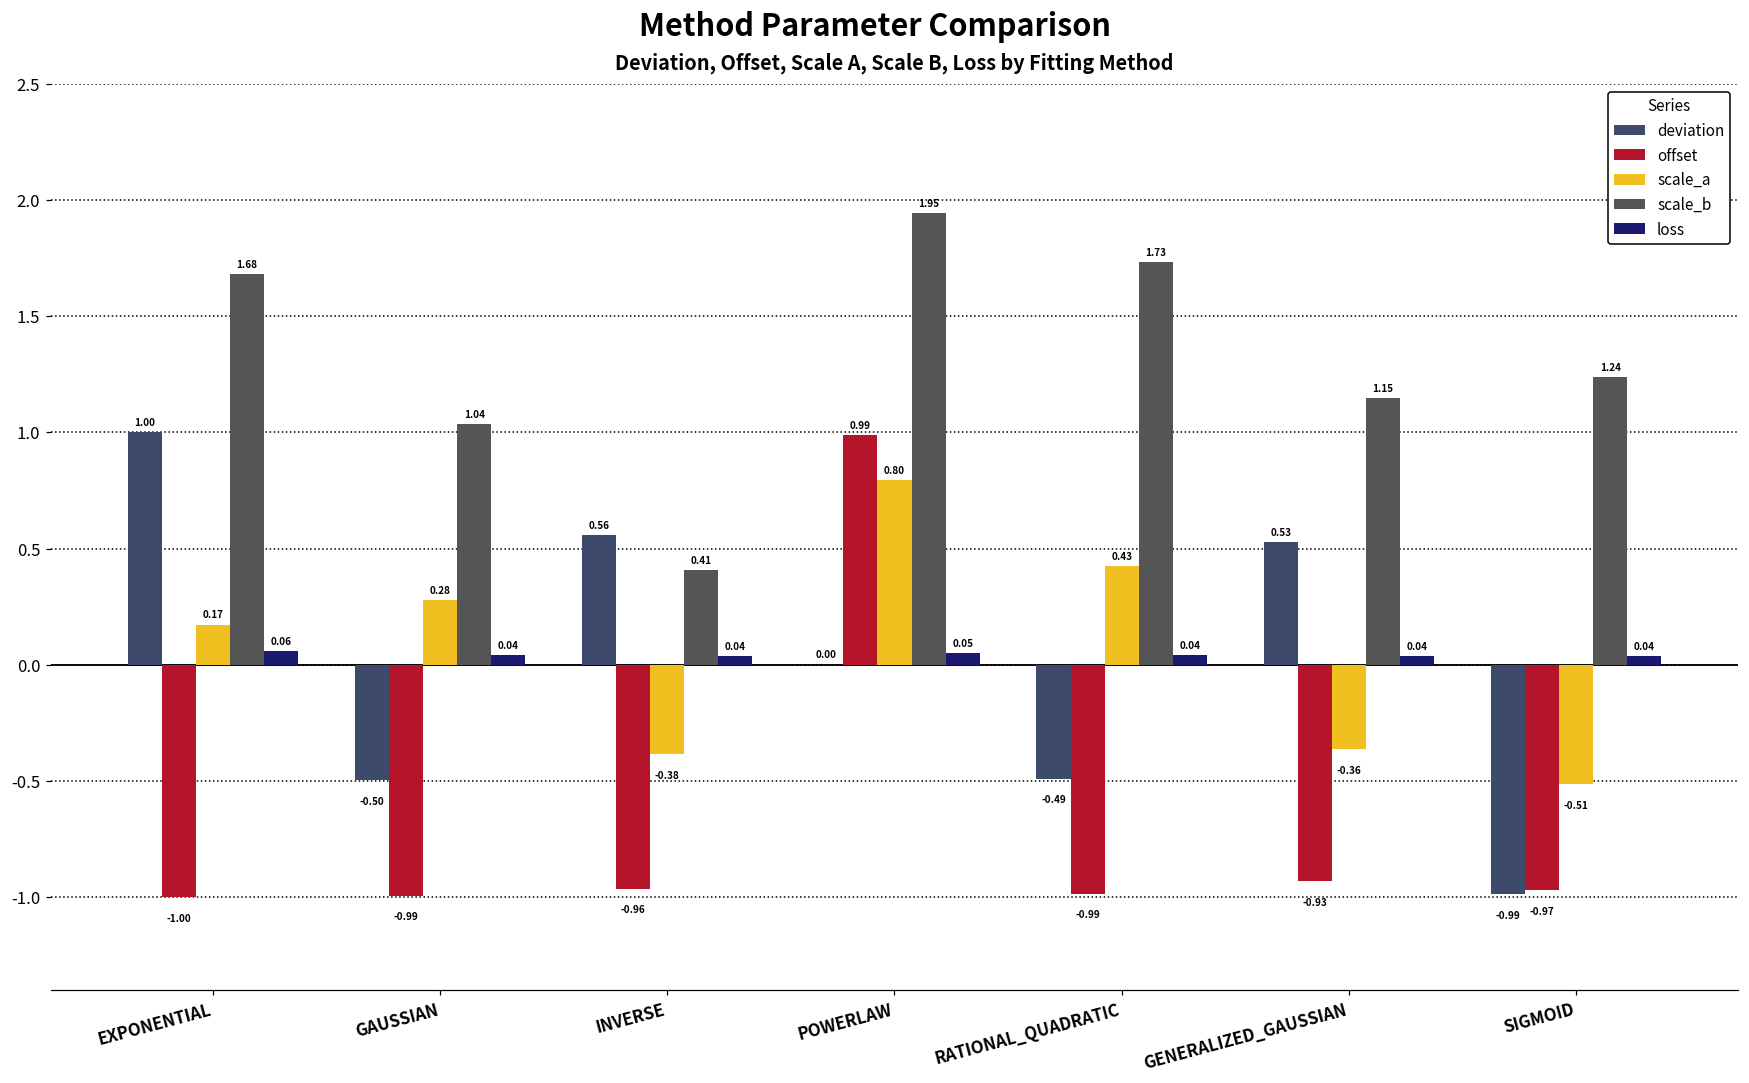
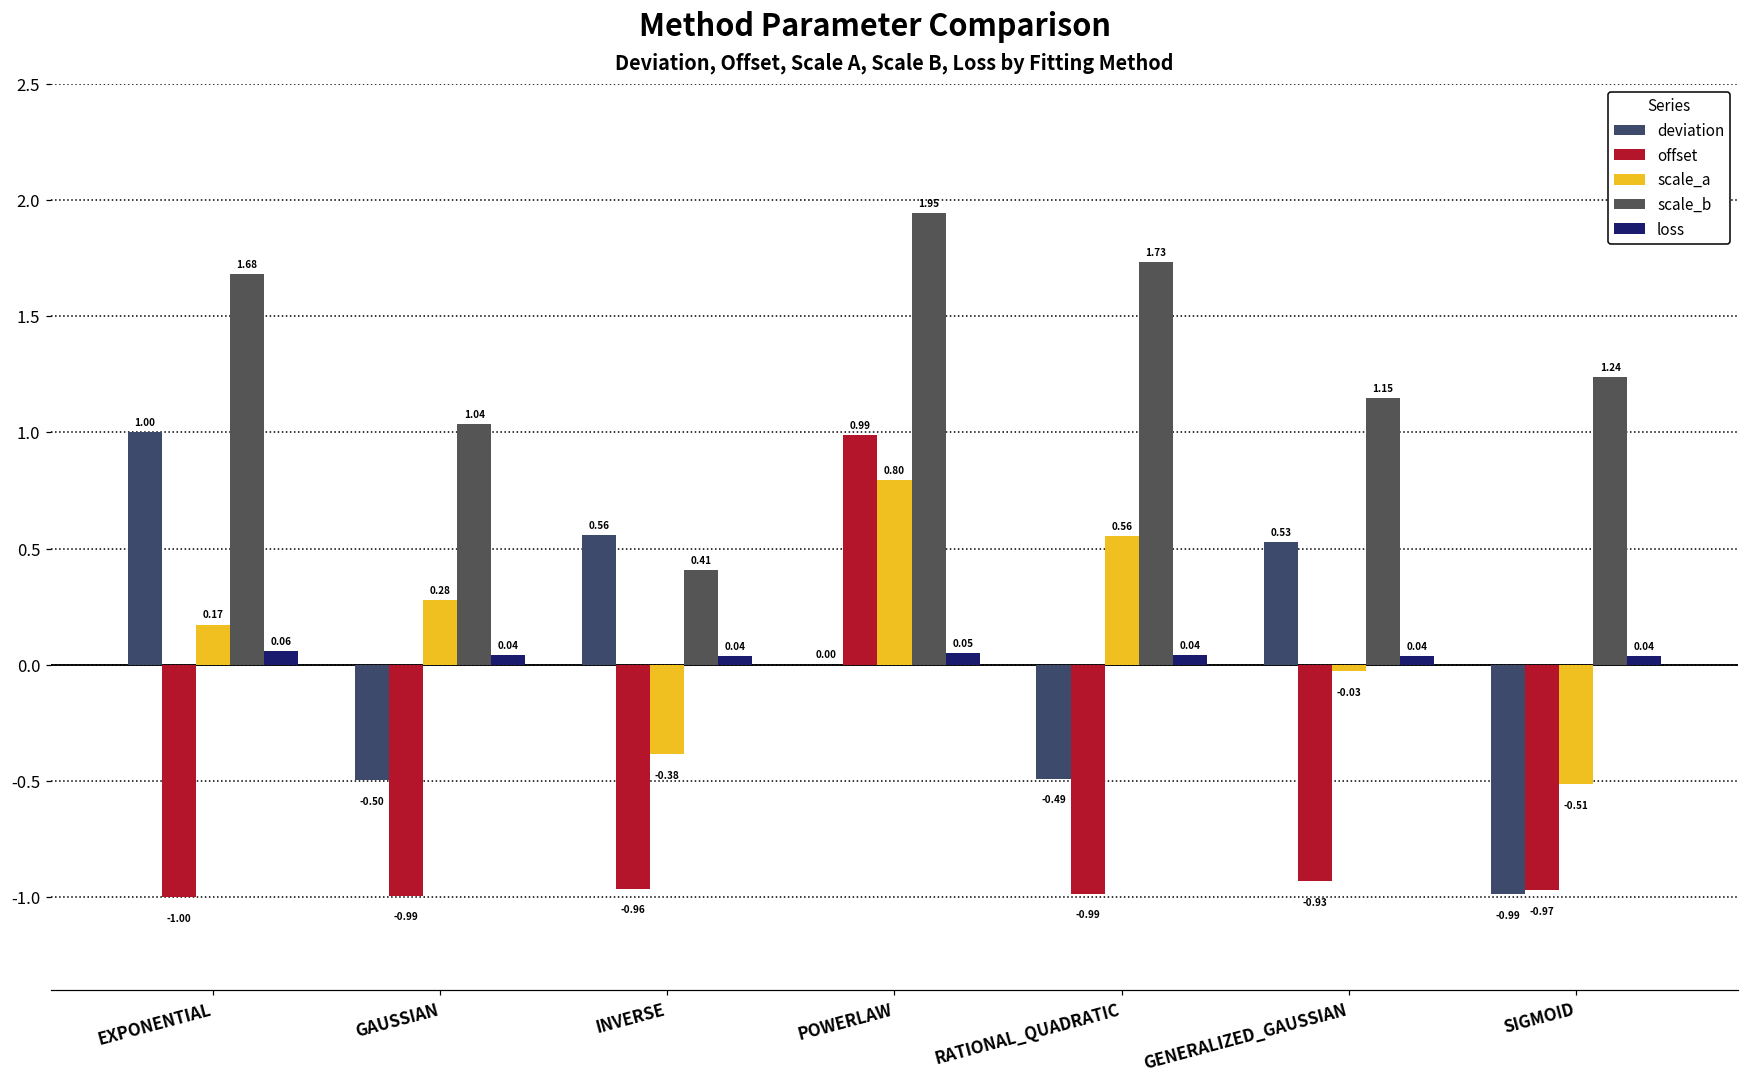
  {
    "offset": {
      "EXPONENTIAL": -1.00,
      "GAUSSIAN": -0.99,
      "INVERSE": -0.96,
      "POWERLAW": 0.99,
      "RATIONAL_QUADRATIC": -0.99,
      "GENERALIZED_GAUSSIAN": -0.93,
      "SIGMOID": -0.97
    },
    "scale_a": {
      "EXPONENTIAL": 0.17,
      "GAUSSIAN": 0.28,
      "INVERSE": -0.38,
      "POWERLAW": 0.80,
-     "RATIONAL_QUADRATIC": 0.43,
-     "GENERALIZED_GAUSSIAN": -0.36,
+     "RATIONAL_QUADRATIC": 0.56,
+     "GENERALIZED_GAUSSIAN": -0.03,
      "SIGMOID": -0.51
    }
  }
